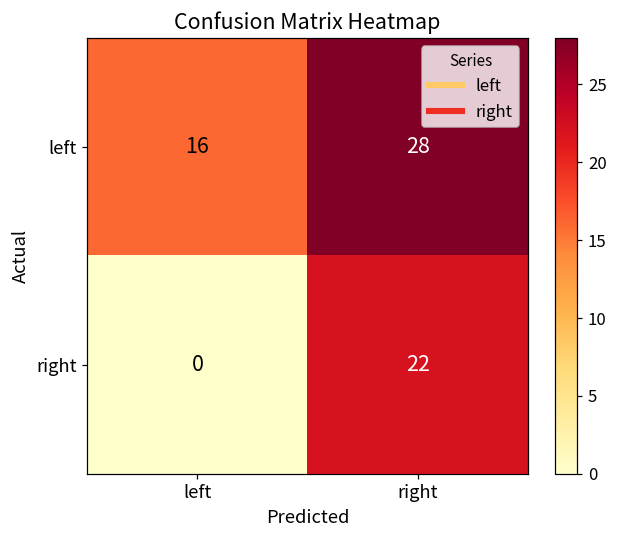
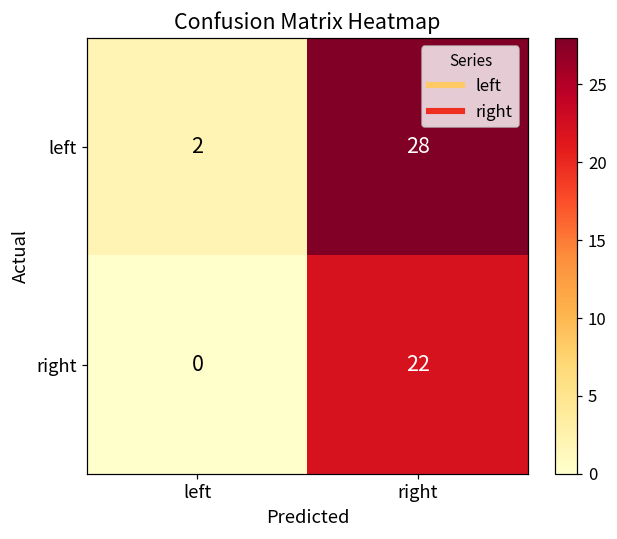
  {
    "left": {
-     "left": 16,
+     "left": 2,
      "right": 28
    },
    "right": {
      "left": 0,
      "right": 22
    }
  }
